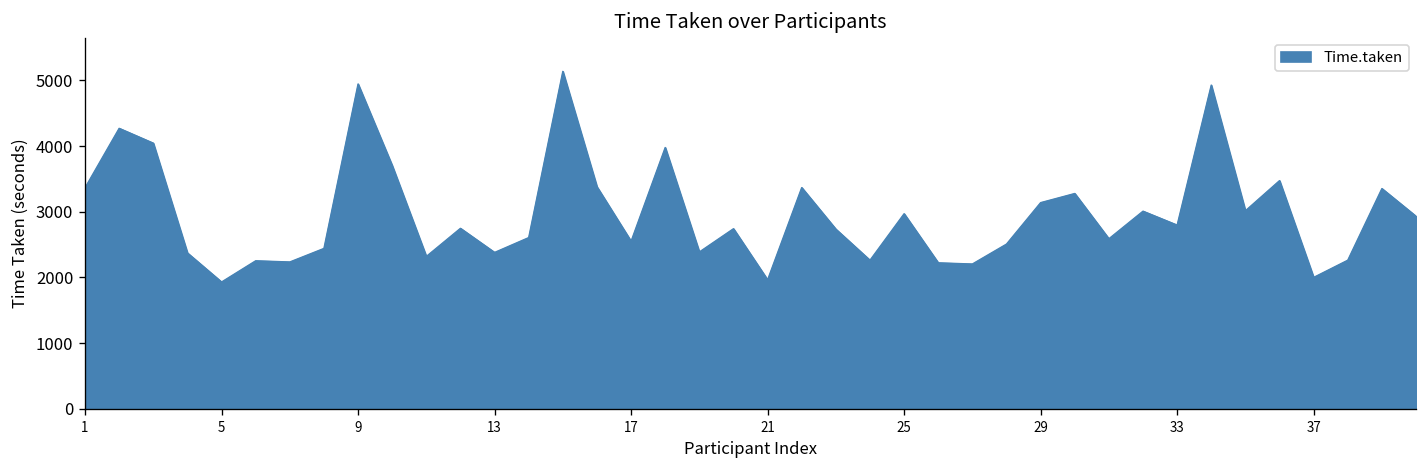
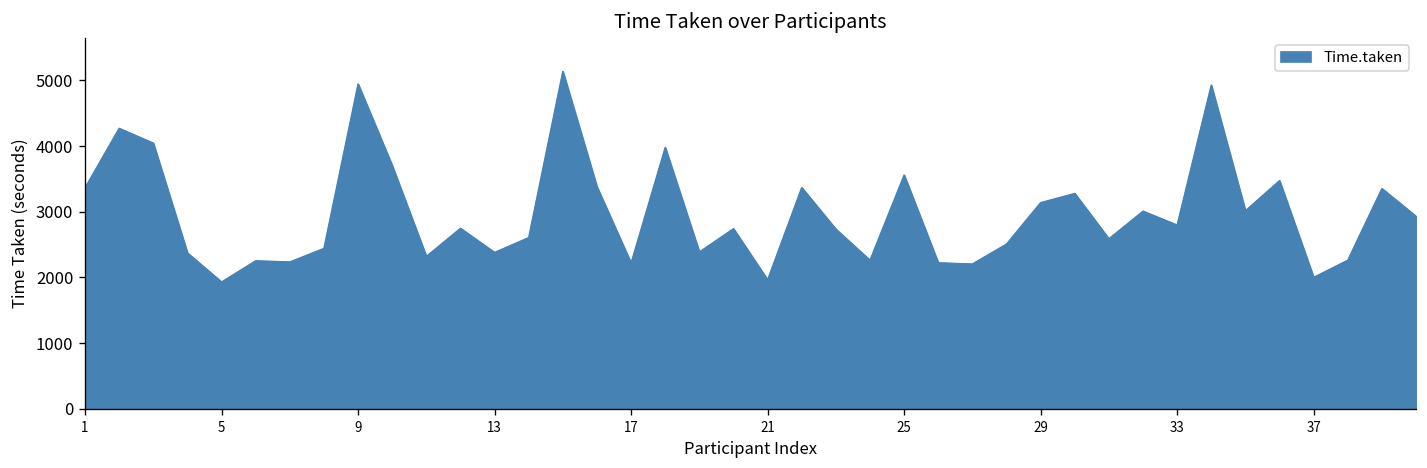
  {
    "1": 3400,
    "5": 1900,
    "9": 4900,
    "13": 2400,
-   "17": 2600,
+   "17": 2200,
    "21": 2000,
-   "25": 3000,
+   "25": 3600,
    "29": 3100,
    "33": 2800,
    "37": 2000
  }
